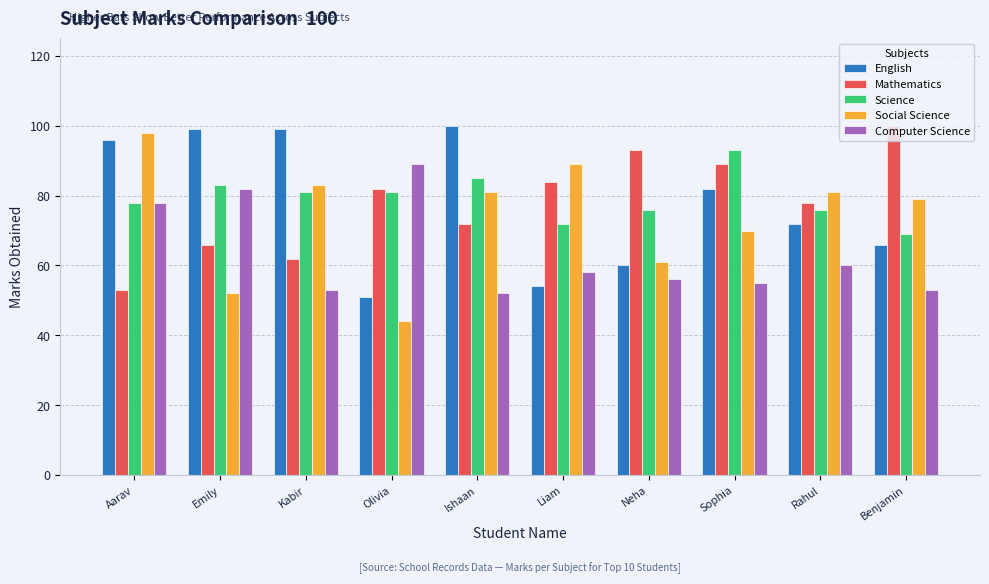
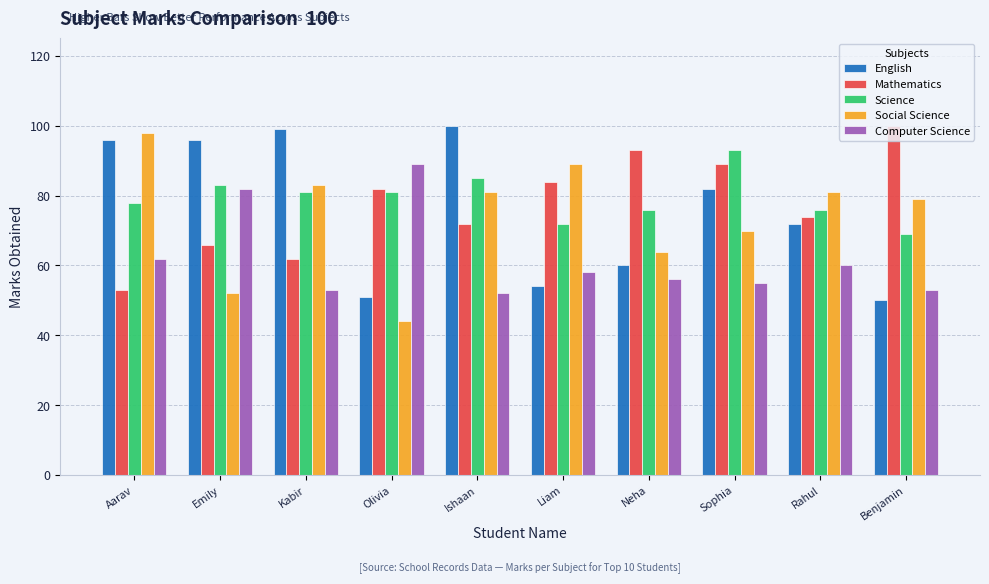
  {
    "English": {
      "Aarav": 96,
-     "Emily": 99,
+     "Emily": 96,
      "Kabir": 99,
      "Olivia": 51,
      "Ishaan": 100,
      "Liam": 54,
      "Neha": 60,
      "Sophia": 82,
      "Rahul": 72,
-     "Benjamin": 66
+     "Benjamin": 50
    },
    "Mathematics": {
      "Aarav": 53,
      "Emily": 66,
      "Kabir": 62,
      "Olivia": 82,
      "Ishaan": 72,
      "Liam": 84,
      "Neha": 93,
      "Sophia": 89,
-     "Rahul": 78
+     "Rahul": 74
    },
    "Science": {
      "Aarav": 78,
      "Emily": 83,
      "Kabir": 81,
      "Olivia": 81,
      "Ishaan": 85,
      "Liam": 72,
      "Neha": 76,
      "Sophia": 93,
      "Rahul": 76,
      "Benjamin": 69
    },
    "Social Science": {
      "Aarav": 98,
      "Emily": 52,
      "Kabir": 83,
      "Olivia": 44,
      "Ishaan": 81,
      "Liam": 89,
-     "Neha": 61,
+     "Neha": 64,
      "Sophia": 70,
      "Rahul": 81,
      "Benjamin": 79
    },
    "Computer Science": {
-     "Aarav": 78,
+     "Aarav": 62,
      "Emily": 82,
      "Kabir": 53,
      "Olivia": 89,
      "Ishaan": 52,
      "Liam": 58,
      "Neha": 56,
      "Sophia": 55,
      "Rahul": 60,
      "Benjamin": 53
    }
  }
